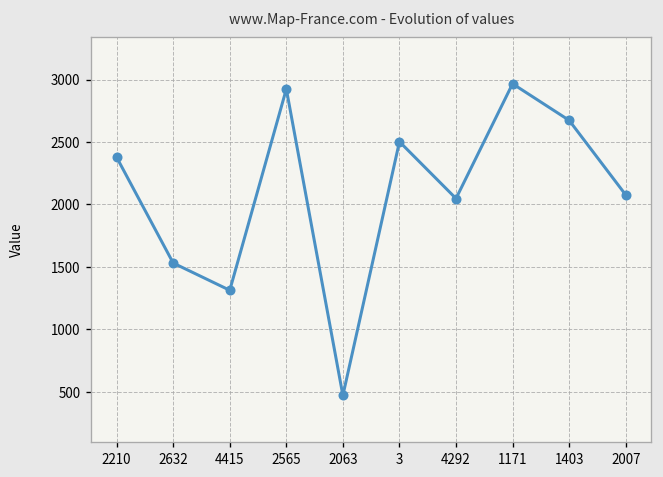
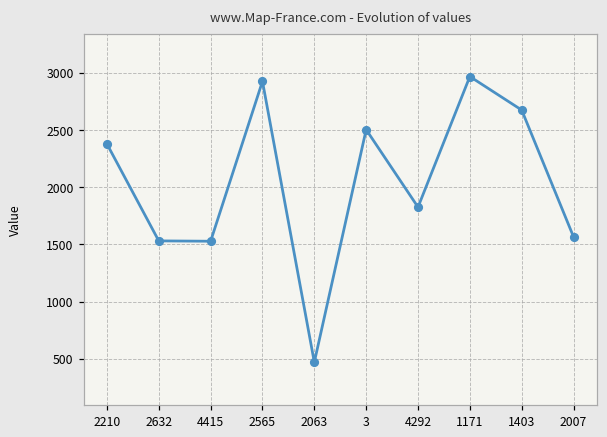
  {
    "2210": 2380,
    "2632": 1530,
-   "4415": 1310,
+   "4415": 1530,
    "2565": 2930,
    "2063": 470,
    "3": 2500,
-   "4292": 2050,
+   "4292": 1830,
    "1171": 2970,
    "1403": 2670,
-   "2007": 2080
+   "2007": 1570
  }
